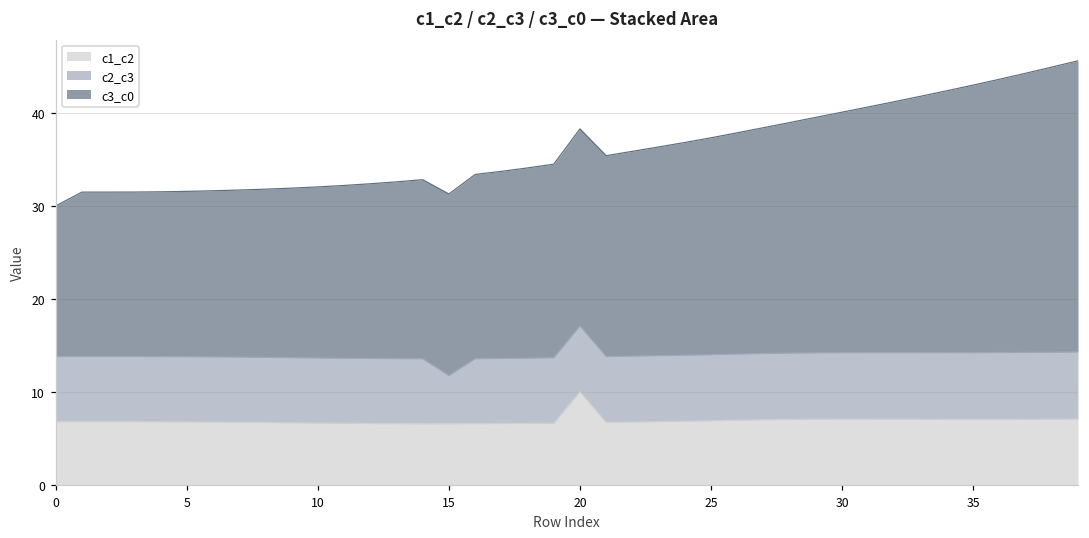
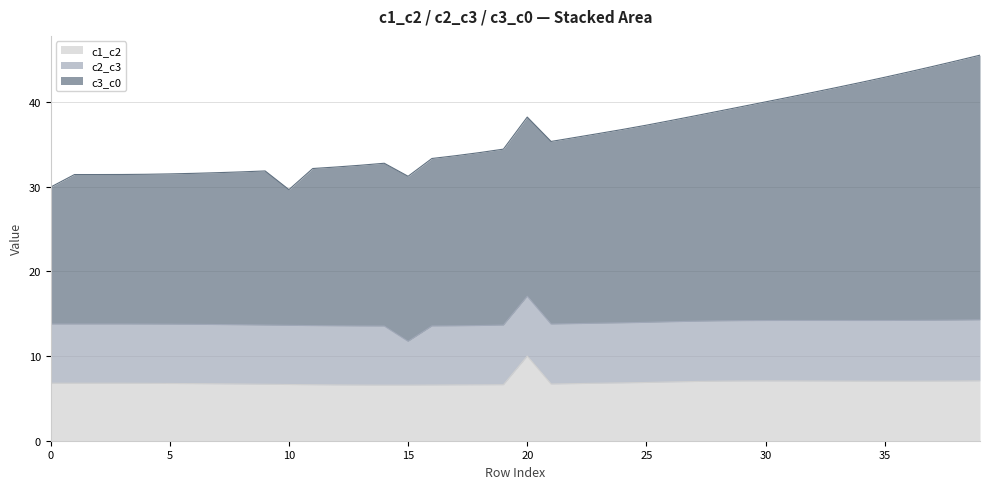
  {
    "c1_c2": {
      "0": 7,
      "5": 7,
      "10": 7,
      "15": 7,
      "20": 10,
      "25": 7,
      "30": 7,
      "35": 7
    },
    "c2_c3": {
      "0": 7,
      "5": 7,
      "10": 7,
      "15": 5,
      "20": 7,
      "25": 7,
      "30": 7,
      "35": 7
    },
    "c3_c0": {
      "0": 16,
      "5": 18,
-     "10": 18,
+     "10": 16,
      "15": 20,
      "20": 21,
      "25": 23,
      "30": 26,
      "35": 29
    }
  }
